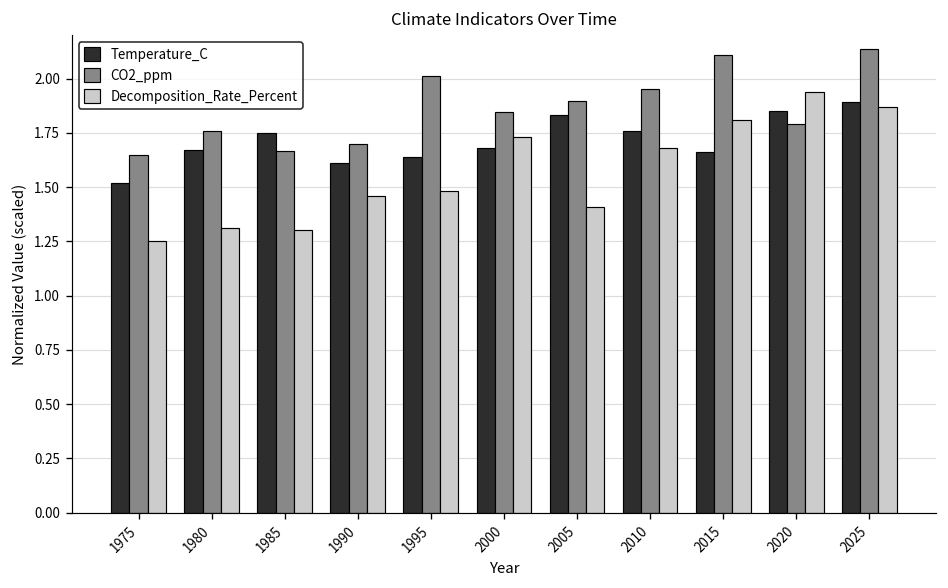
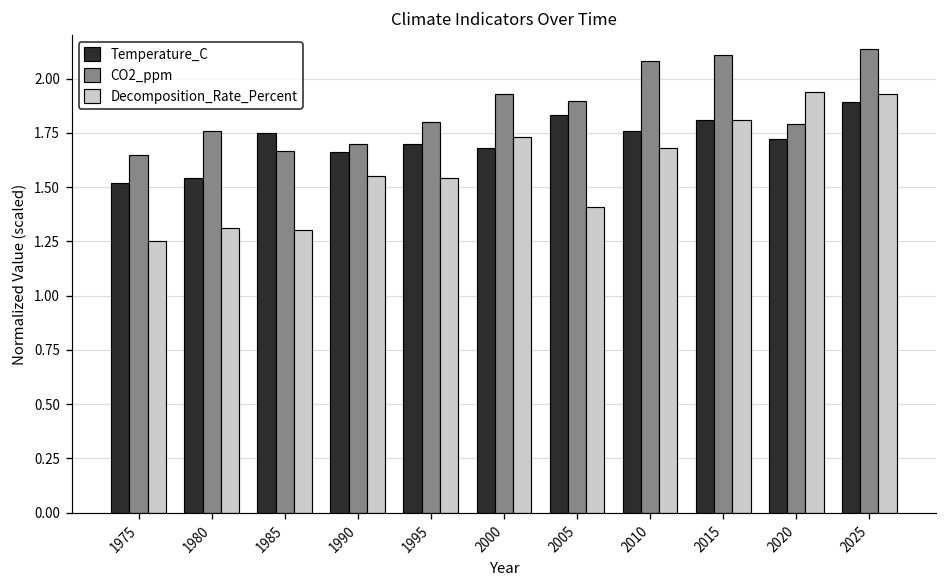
  {
    "Temperature_C": {
      "1975": 1.52,
-     "1980": 1.67,
+     "1980": 1.54,
      "1985": 1.75,
-     "1990": 1.61,
-     "1995": 1.64,
+     "1990": 1.66,
+     "1995": 1.70,
      "2000": 1.68,
      "2005": 1.83,
      "2010": 1.76,
-     "2015": 1.66,
-     "2020": 1.85,
+     "2015": 1.81,
+     "2020": 1.72,
      "2025": 1.89
    },
    "CO2_ppm": {
      "1975": 1.65,
      "1980": 1.76,
      "1985": 1.67,
      "1990": 1.70,
-     "1995": 2.01,
-     "2000": 1.85,
+     "1995": 1.80,
+     "2000": 1.93,
      "2005": 1.90,
-     "2010": 1.95,
+     "2010": 2.08,
      "2015": 2.11,
      "2020": 1.79,
      "2025": 2.14
    },
    "Decomposition_Rate_Percent": {
      "1975": 1.25,
      "1980": 1.31,
      "1985": 1.30,
-     "1990": 1.46,
-     "1995": 1.48,
+     "1990": 1.55,
+     "1995": 1.54,
      "2000": 1.73,
      "2005": 1.41,
      "2010": 1.68,
      "2015": 1.81,
      "2020": 1.94,
-     "2025": 1.87
+     "2025": 1.93
    }
  }
